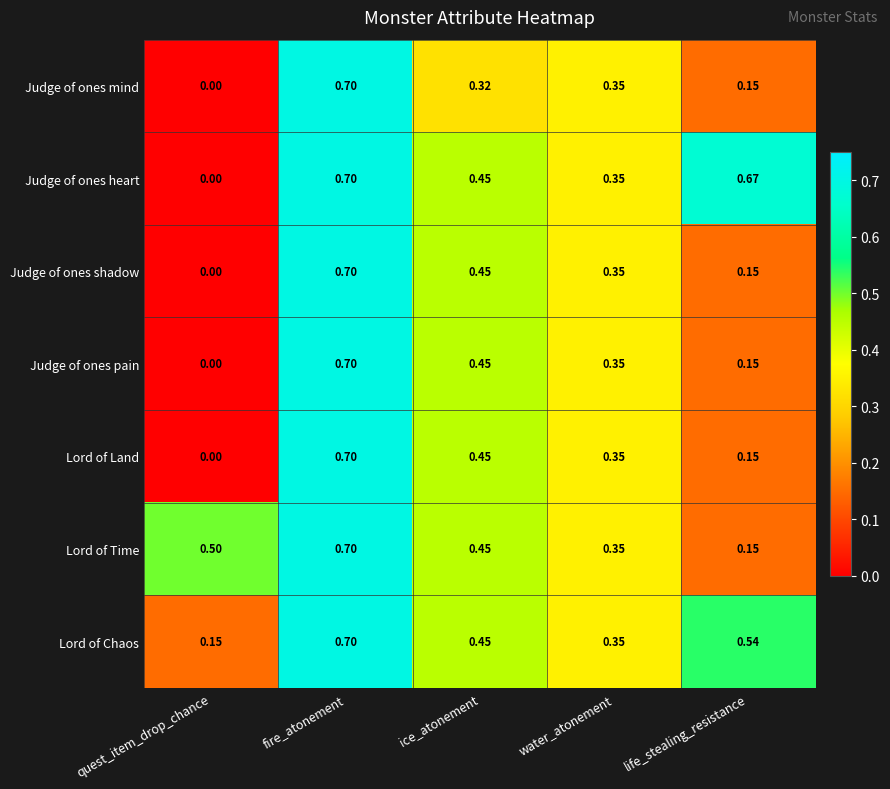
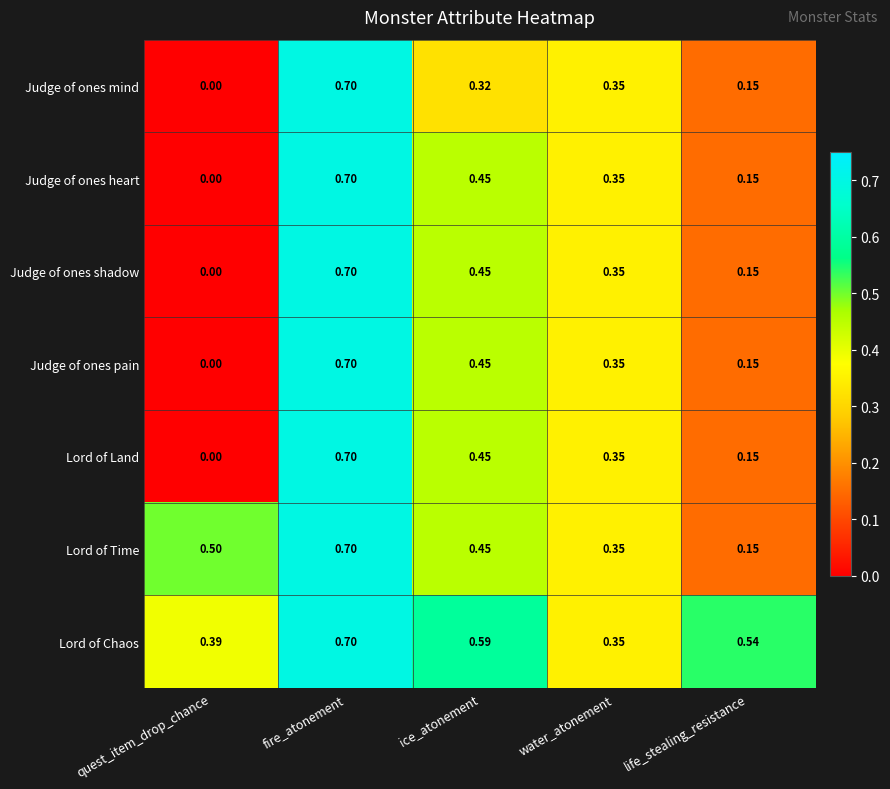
  {
    "Judge of ones mind": {
      "quest_item_drop_chance": 0.00,
      "fire_atonement": 0.70,
      "ice_atonement": 0.32,
      "water_atonement": 0.35,
      "life_stealing_resistance": 0.15
    },
    "Judge of ones heart": {
      "quest_item_drop_chance": 0.00,
      "fire_atonement": 0.70,
      "ice_atonement": 0.45,
      "water_atonement": 0.35,
-     "life_stealing_resistance": 0.67
+     "life_stealing_resistance": 0.15
    },
    "Judge of ones shadow": {
      "quest_item_drop_chance": 0.00,
      "fire_atonement": 0.70,
      "ice_atonement": 0.45,
      "water_atonement": 0.35,
      "life_stealing_resistance": 0.15
    },
    "Judge of ones pain": {
      "quest_item_drop_chance": 0.00,
      "fire_atonement": 0.70,
      "ice_atonement": 0.45,
      "water_atonement": 0.35,
      "life_stealing_resistance": 0.15
    },
    "Lord of Land": {
      "quest_item_drop_chance": 0.00,
      "fire_atonement": 0.70,
      "ice_atonement": 0.45,
      "water_atonement": 0.35,
      "life_stealing_resistance": 0.15
    },
    "Lord of Time": {
      "quest_item_drop_chance": 0.50,
      "fire_atonement": 0.70,
      "ice_atonement": 0.45,
      "water_atonement": 0.35,
      "life_stealing_resistance": 0.15
    },
    "Lord of Chaos": {
-     "quest_item_drop_chance": 0.15,
+     "quest_item_drop_chance": 0.39,
      "fire_atonement": 0.70,
-     "ice_atonement": 0.45,
+     "ice_atonement": 0.59,
      "water_atonement": 0.35,
      "life_stealing_resistance": 0.54
    }
  }
